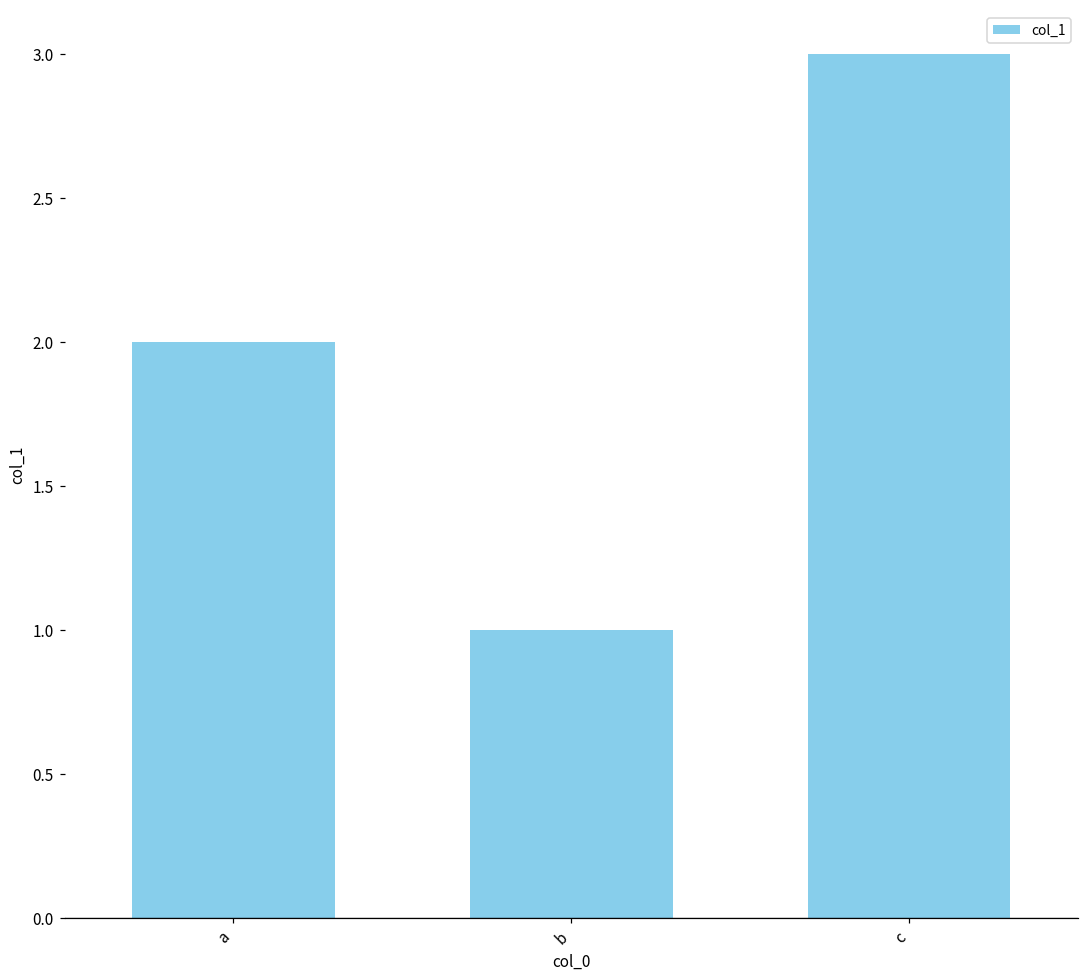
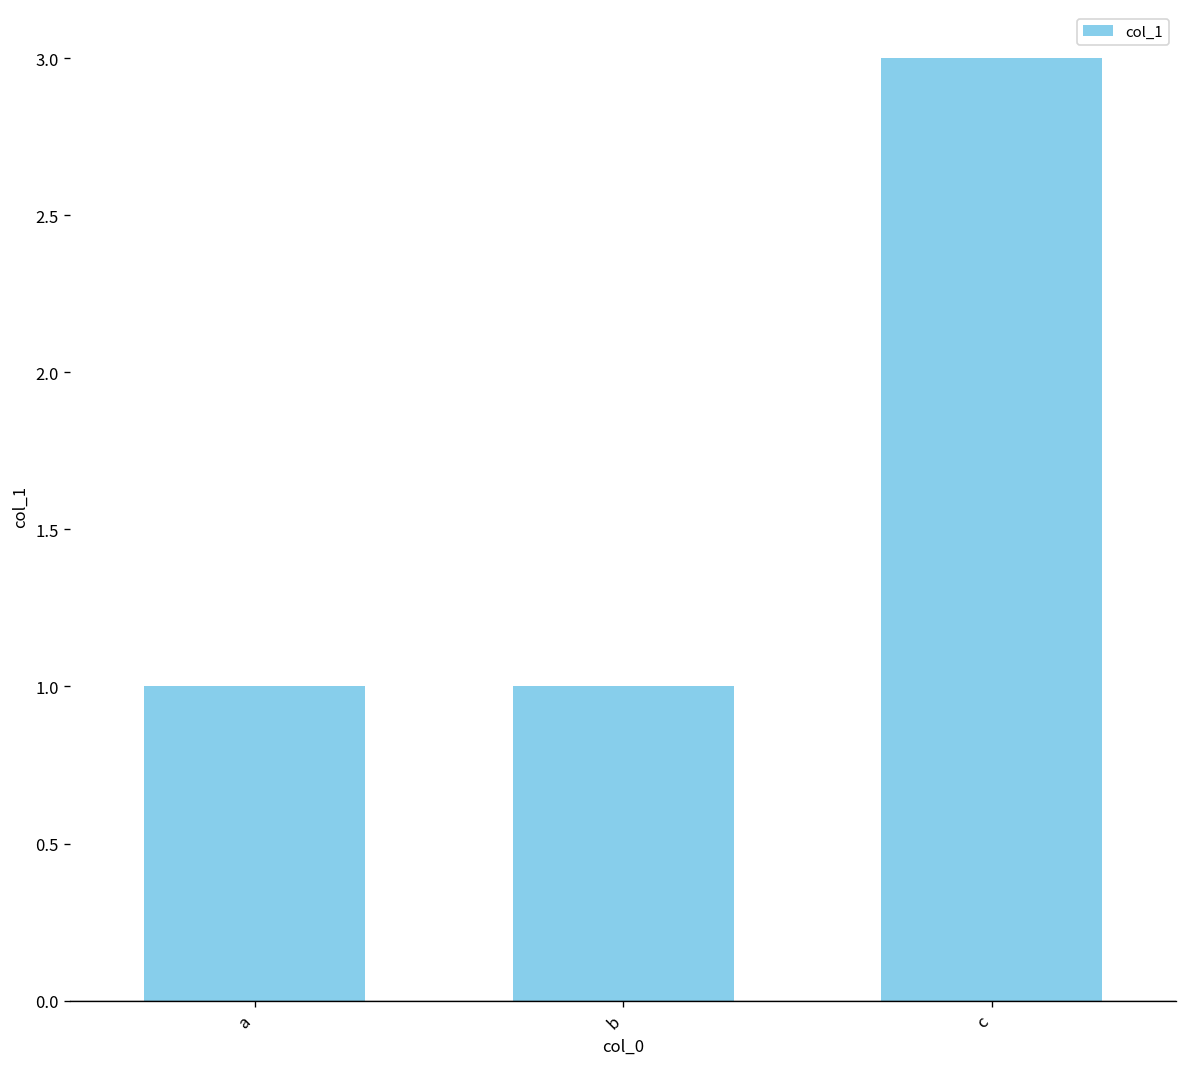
  {
-   "a": 2,
+   "a": 1,
    "b": 1,
    "c": 3
  }
